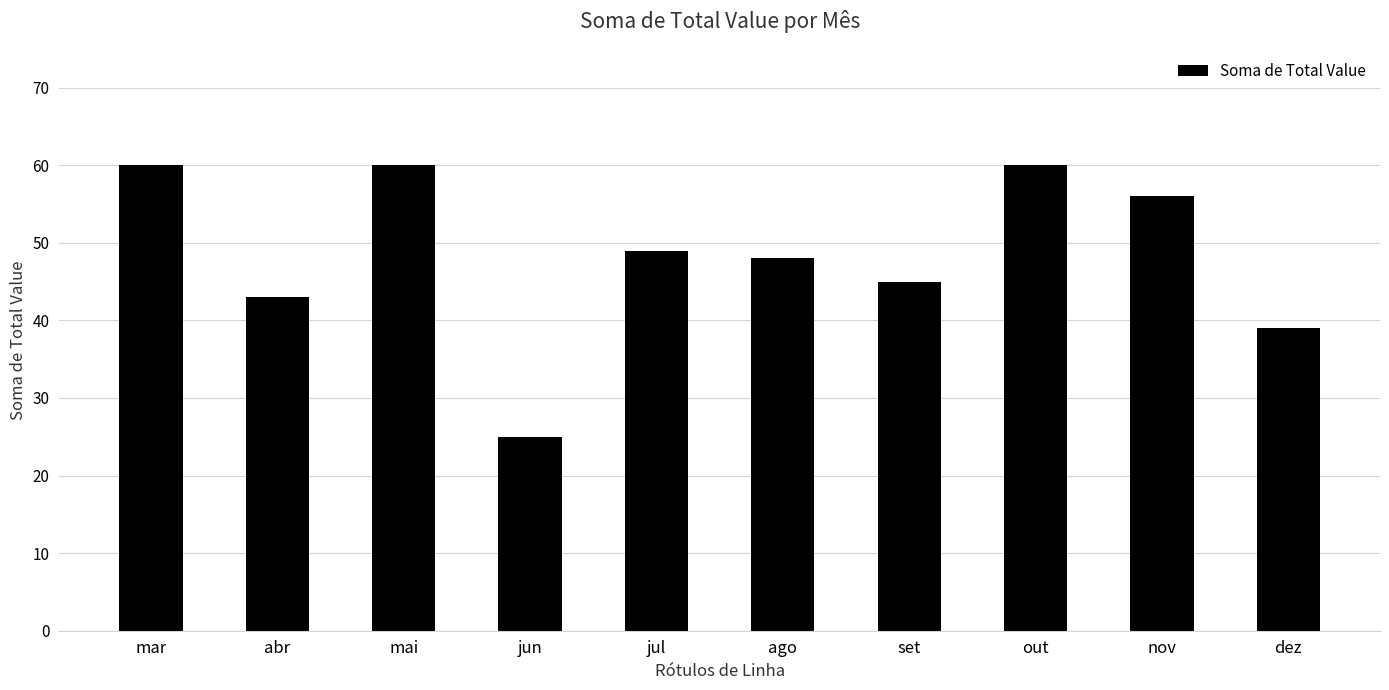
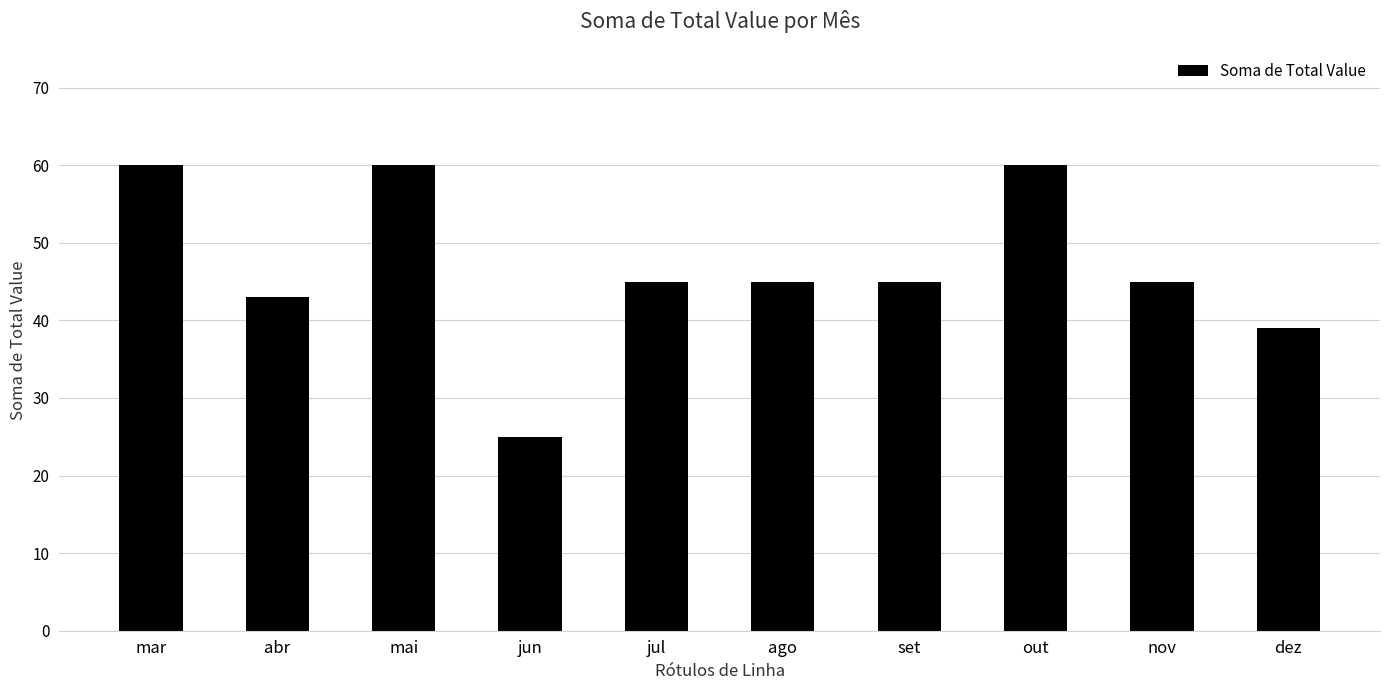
  {
    "mar": 60,
    "abr": 43,
    "mai": 60,
    "jun": 25,
-   "jul": 49,
-   "ago": 48,
+   "jul": 45,
+   "ago": 45,
    "set": 45,
    "out": 60,
-   "nov": 56,
+   "nov": 45,
    "dez": 39
  }
